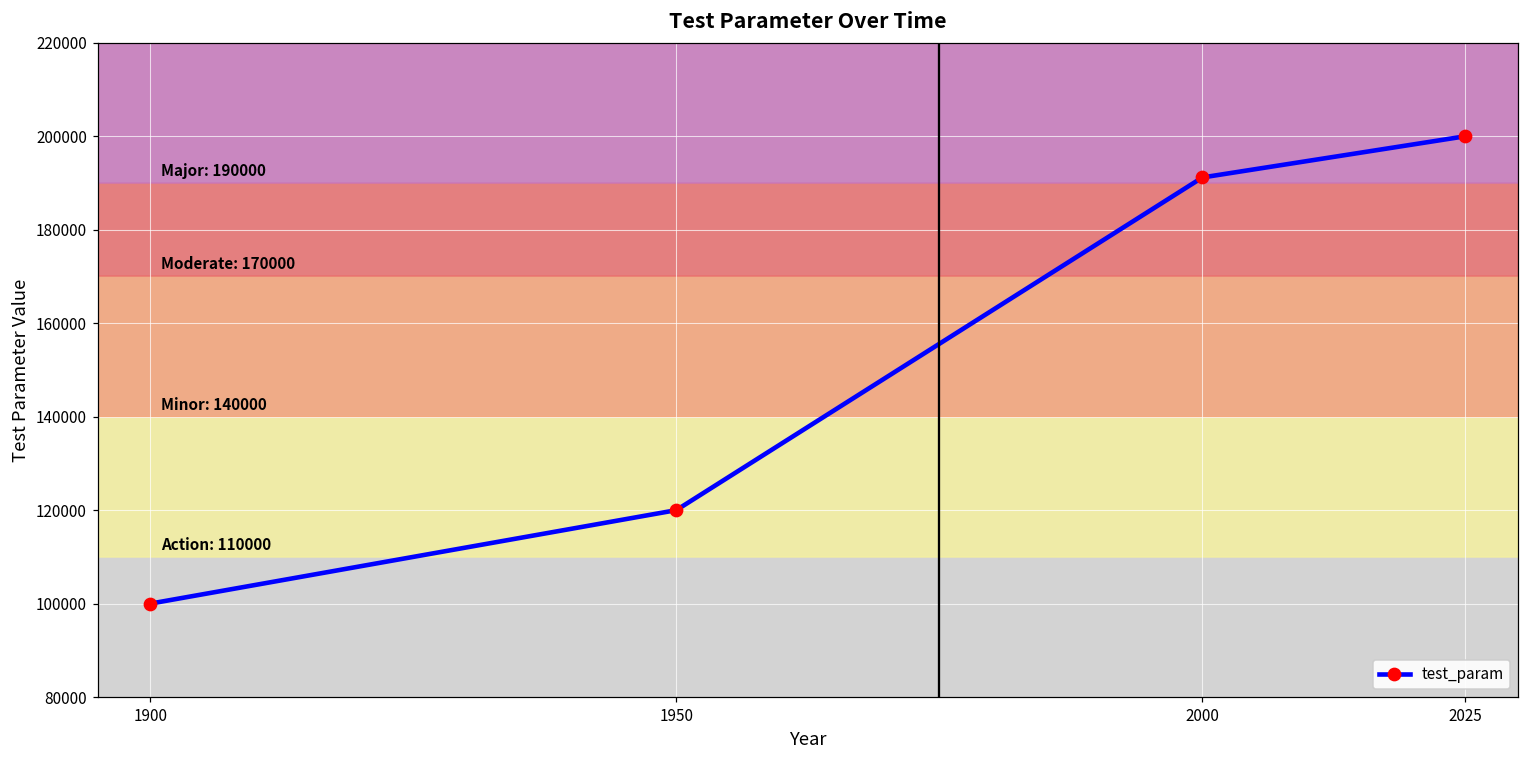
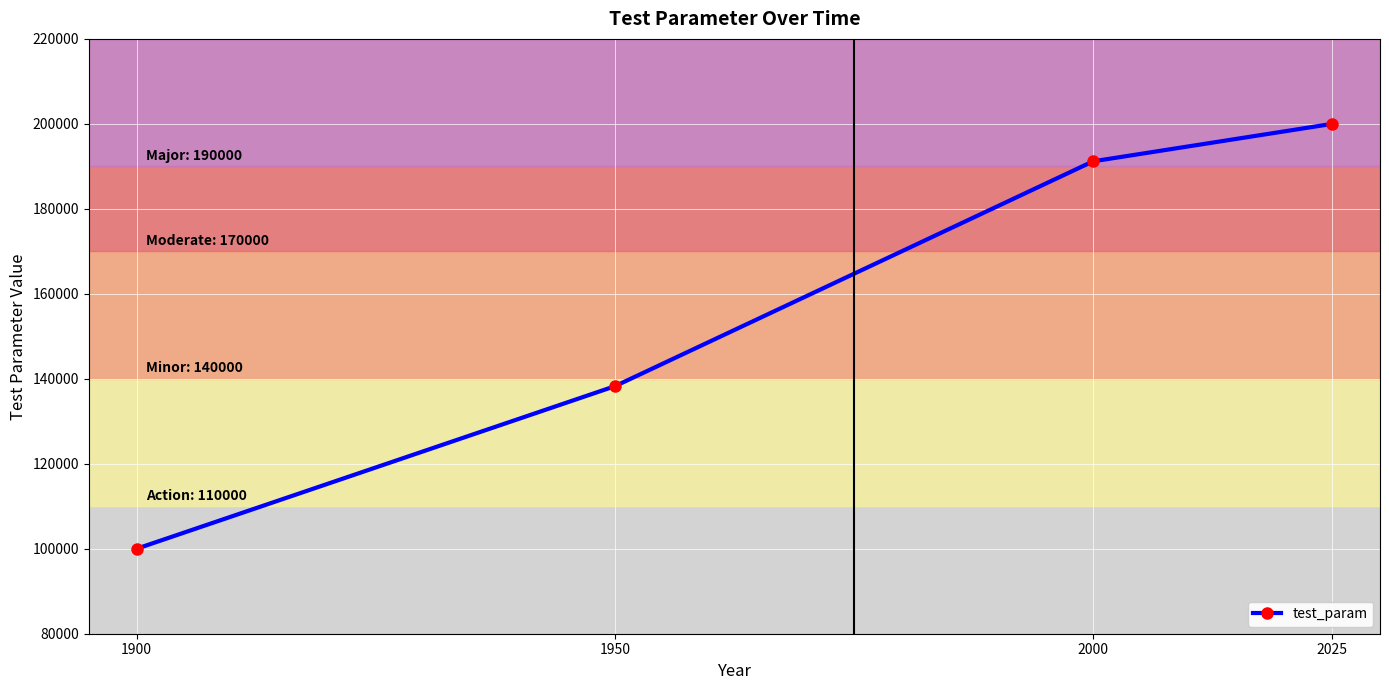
  {
    "1900": 100000,
-   "1950": 120000,
+   "1950": 138000,
    "2000": 191000,
    "2025": 200000
  }
